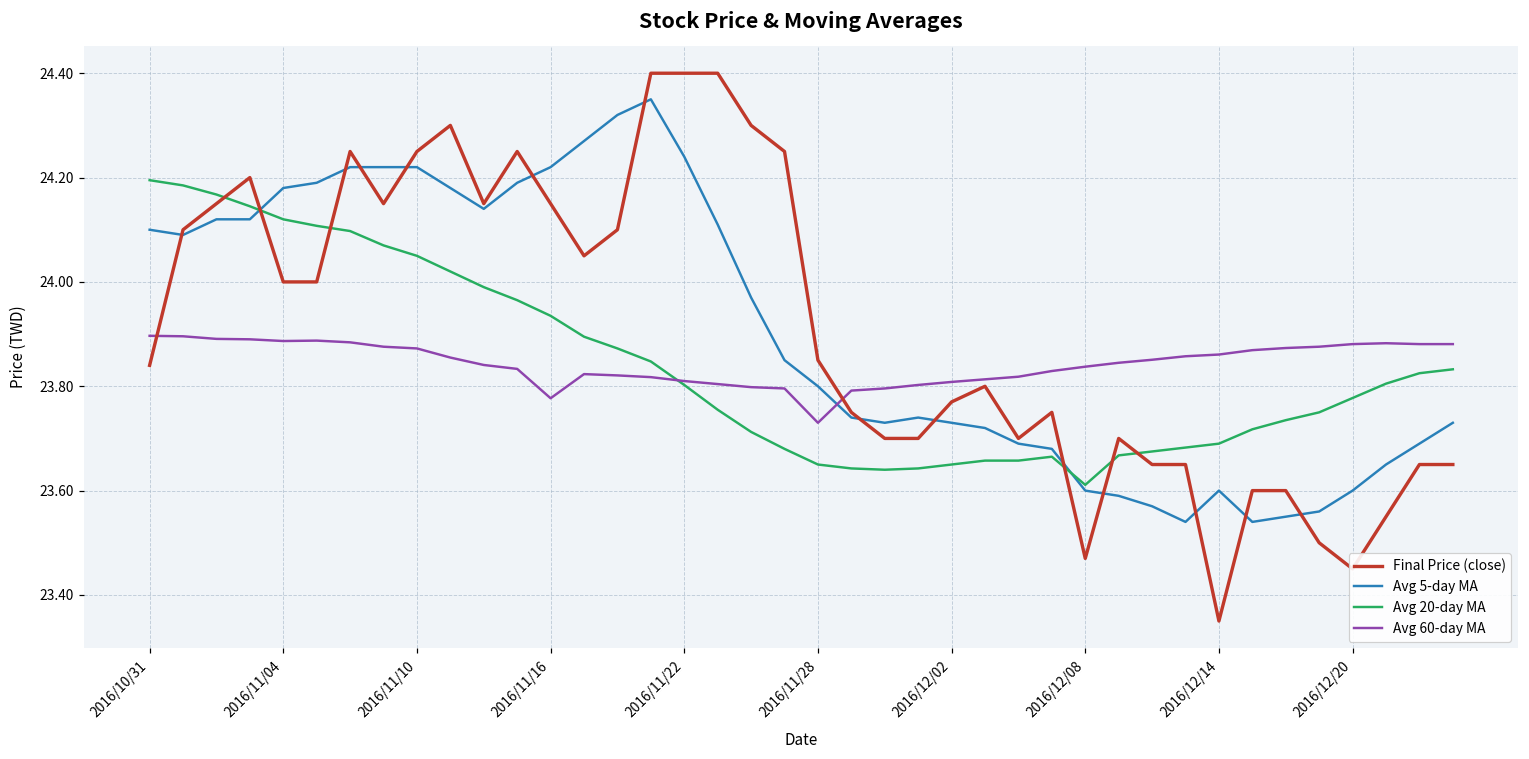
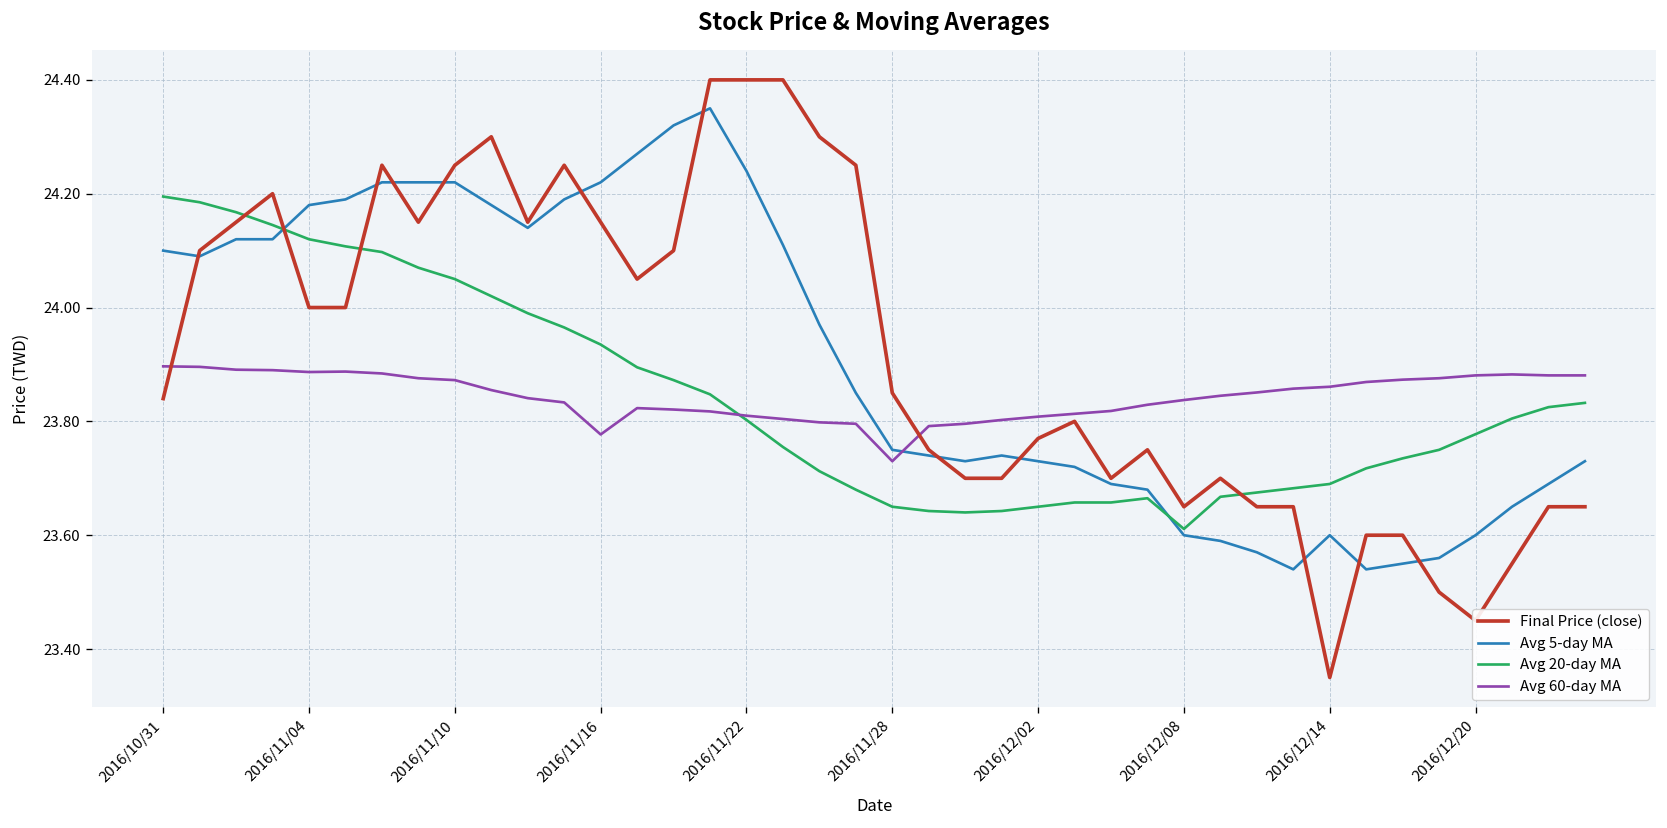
  {
    "Final Price (close)": {
      "2016/10/31": 23.84,
      "2016/11/04": 24.00,
      "2016/11/10": 24.25,
      "2016/11/16": 24.15,
      "2016/11/22": 24.40,
      "2016/11/28": 23.85,
      "2016/12/02": 23.77,
-     "2016/12/08": 23.47,
+     "2016/12/08": 23.65,
      "2016/12/14": 23.35
    },
    "Avg 5-day MA": {
      "2016/10/31": 24.10,
      "2016/11/04": 24.18,
      "2016/11/10": 24.22,
      "2016/11/16": 24.22,
      "2016/11/22": 24.24,
-     "2016/11/28": 23.80,
+     "2016/11/28": 23.75,
      "2016/12/02": 23.73,
      "2016/12/08": 23.60,
      "2016/12/14": 23.60,
      "2016/12/20": 23.60
    },
    "Avg 20-day MA": {
      "2016/10/31": 24.20,
      "2016/11/04": 24.12,
      "2016/11/10": 24.05,
      "2016/11/16": 23.94,
      "2016/11/22": 23.80,
      "2016/11/28": 23.65,
      "2016/12/02": 23.65,
      "2016/12/08": 23.61,
      "2016/12/14": 23.69,
      "2016/12/20": 23.78
    },
    "Avg 60-day MA": {
      "2016/10/31": 23.90,
      "2016/11/04": 23.89,
      "2016/11/10": 23.87,
      "2016/11/16": 23.78,
      "2016/11/22": 23.81,
      "2016/11/28": 23.73,
      "2016/12/02": 23.81,
      "2016/12/08": 23.84,
      "2016/12/14": 23.86,
      "2016/12/20": 23.88
    }
  }
